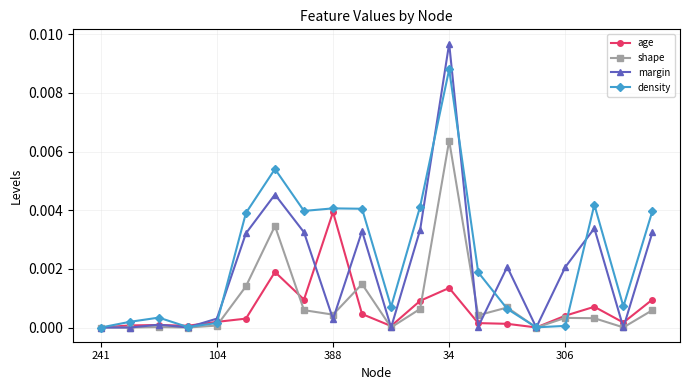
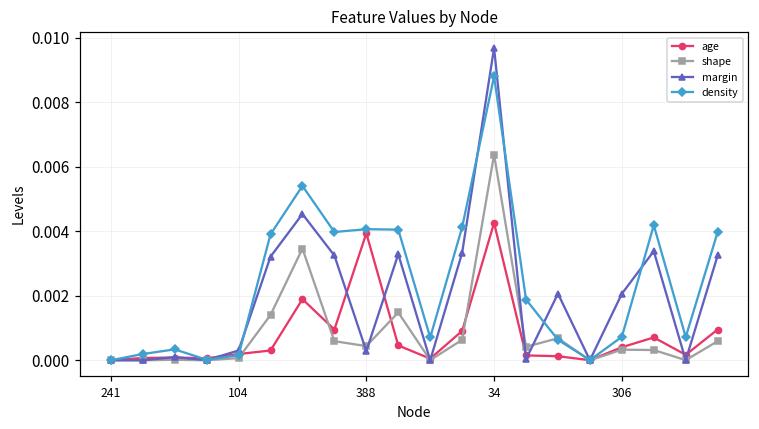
  {
    "age": {
      "388": 0.0039,
-     "34": 0.0013
+     "34": 0.0043
    },
    "shape": {
      "104": 0.0001,
      "388": 0.0004,
      "34": 0.0064
    },
    "margin": {
      "104": 0.0003,
      "388": 0.0003,
      "34": 0.0097,
      "306": 0.0021
    },
    "density": {
      "388": 0.0041,
      "34": 0.0088,
-     "306": 0.0001
+     "306": 0.0007
    }
  }
